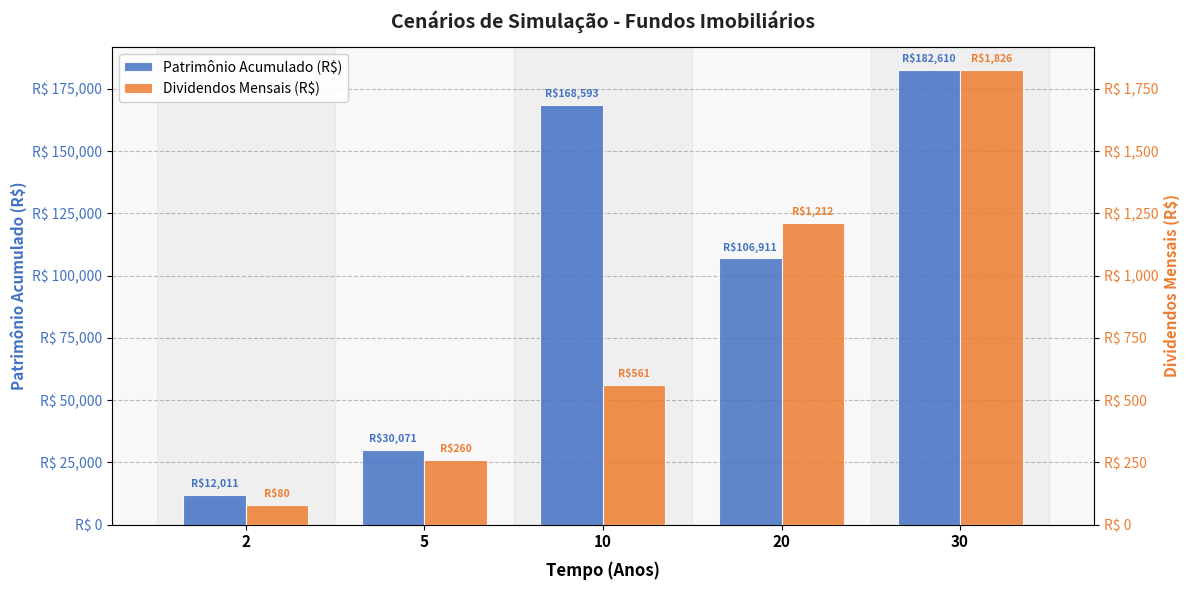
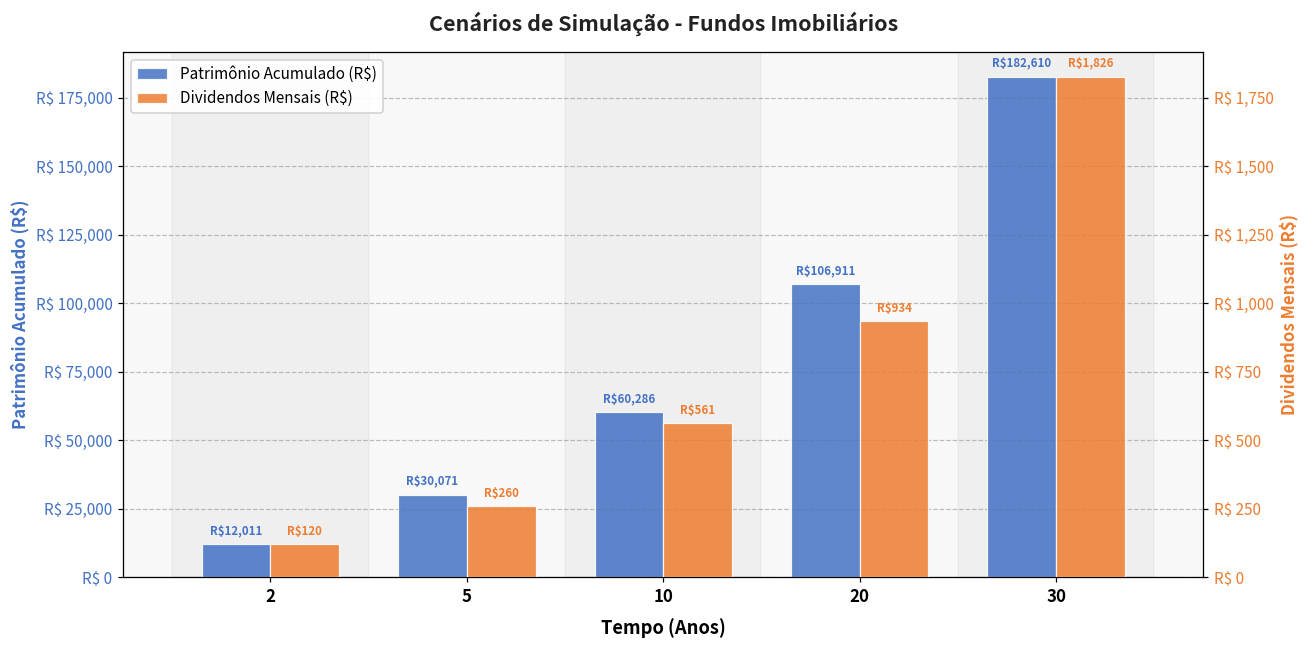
  {
    "Patrimônio Acumulado (R$)": {
      "2": "$12,011",
      "5": "$30,071",
-     "10": "$168,593",
+     "10": "$60,286",
      "20": "$106,911",
      "30": "$182,610"
    },
    "Dividendos Mensais (R$)": {
-     "2": "$80",
+     "2": "$120",
      "5": "$260",
      "10": "$561",
-     "20": "$1,212",
+     "20": "$934",
      "30": "$1,826"
    }
  }
